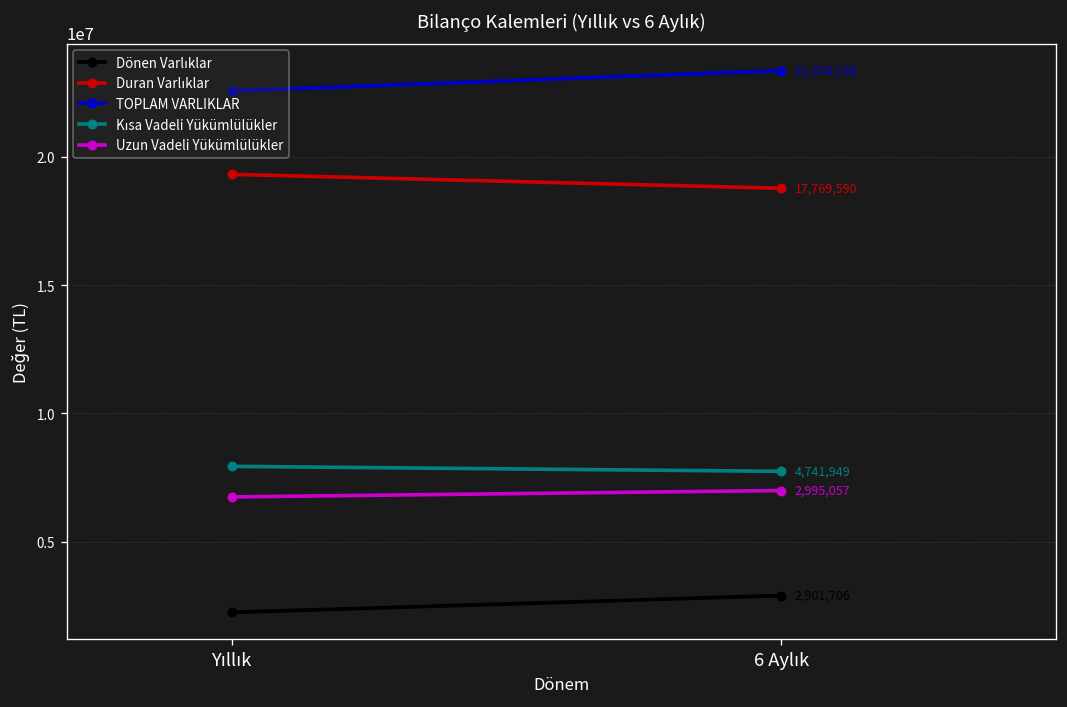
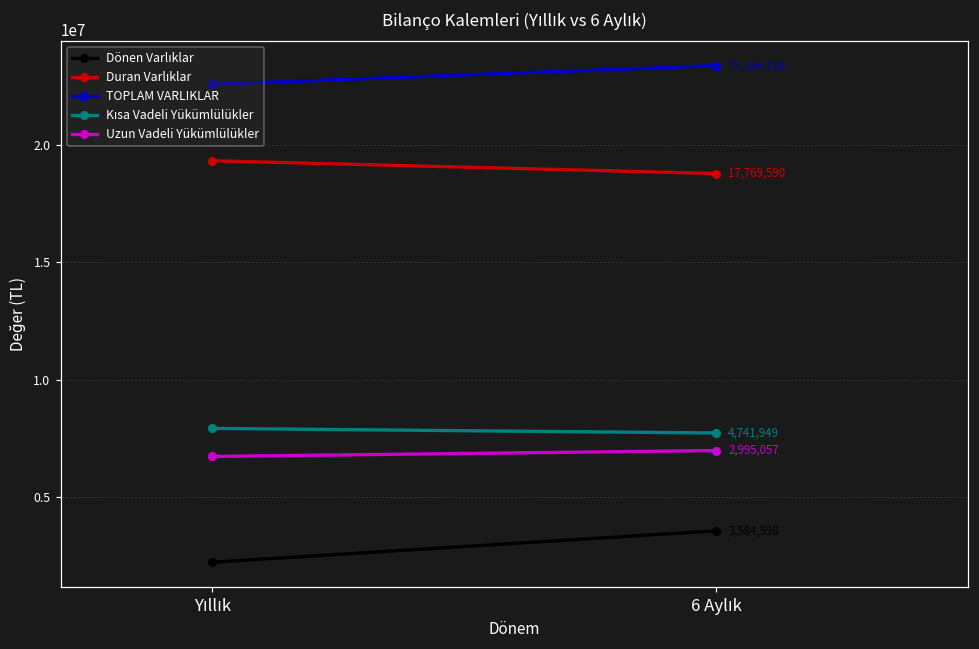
  {
    "Dönen Varlıklar": {
      "Yıllık": 2200000,
-     "6 Aylık": 2900000
+     "6 Aylık": 3600000
    },
    "Duran Varlıklar": {
      "Yıllık": 19300000
    },
    "Kısa Vadeli Yükümlülükler": {
      "Yıllık": 7900000
    },
    "Uzun Vadeli Yükümlülükler": {
      "Yıllık": 6700000
    }
  }
